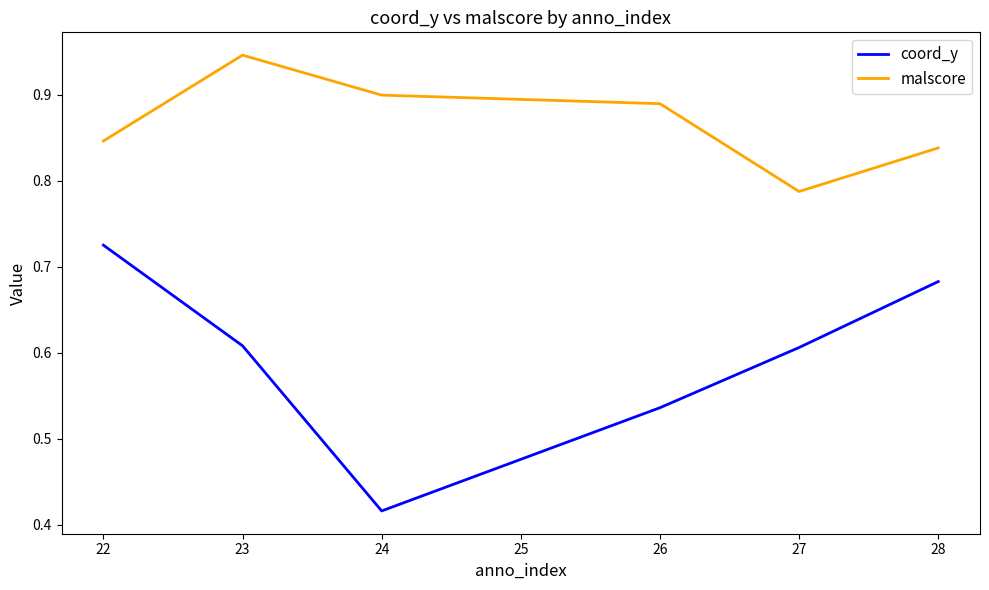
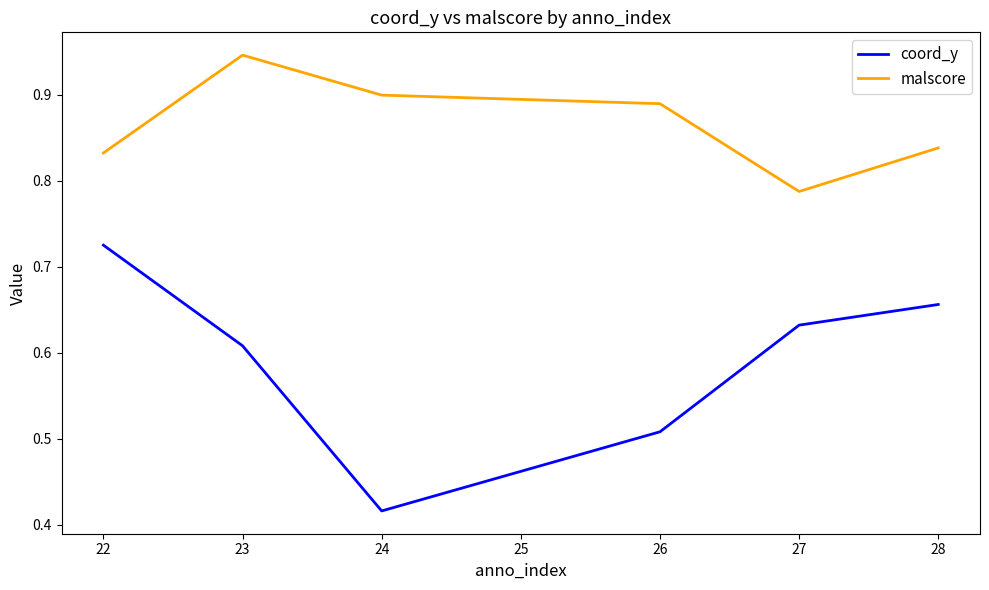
  {
    "coord_y": {
      "22": 0.73,
      "23": 0.61,
      "24": 0.42,
-     "26": 0.54,
-     "27": 0.61,
-     "28": 0.68
+     "26": 0.51,
+     "27": 0.63,
+     "28": 0.66
    },
    "malscore": {
-     "22": 0.85,
+     "22": 0.83,
      "23": 0.95,
      "24": 0.90,
      "26": 0.89,
      "27": 0.79,
      "28": 0.84
    }
  }
